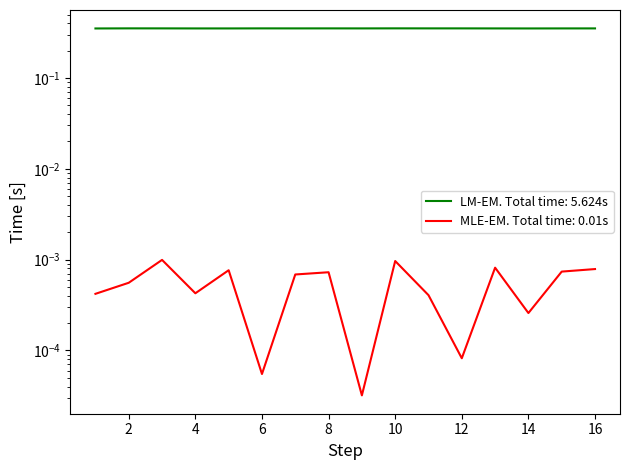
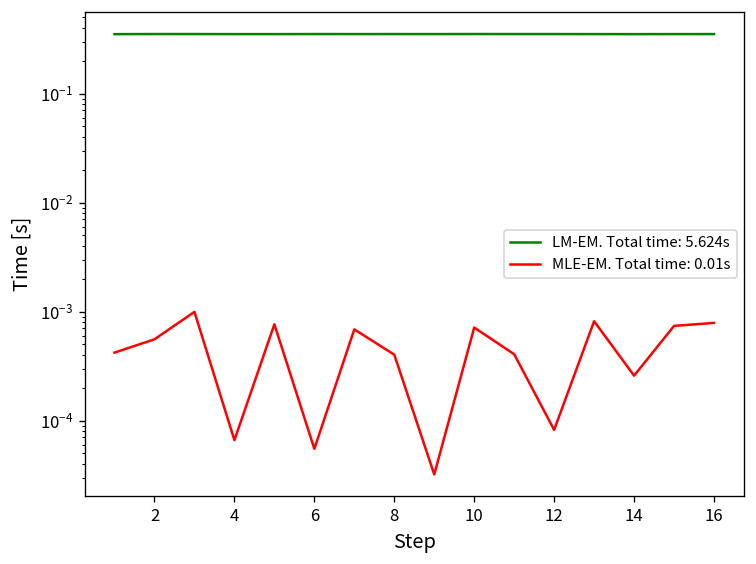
  {
    "LM-EM. Total time: 5.624s": {
      "2": 0.35,
      "4": 0.35,
      "6": 0.35,
      "8": 0.35,
      "10": 0.35,
      "12": 0.35,
      "14": 0.35,
      "16": 0.35
    },
    "MLE-EM. Total time: 0.01s": {
      "2": 0.0006,
-     "4": 0.0004,
+     "4": 0.00007,
      "6": 0.00006,
-     "8": 0.0007,
-     "10": 0.0010,
+     "8": 0.0004,
+     "10": 0.0007,
      "12": 0.00008,
      "14": 0.00026,
      "16": 0.0008
    }
  }
